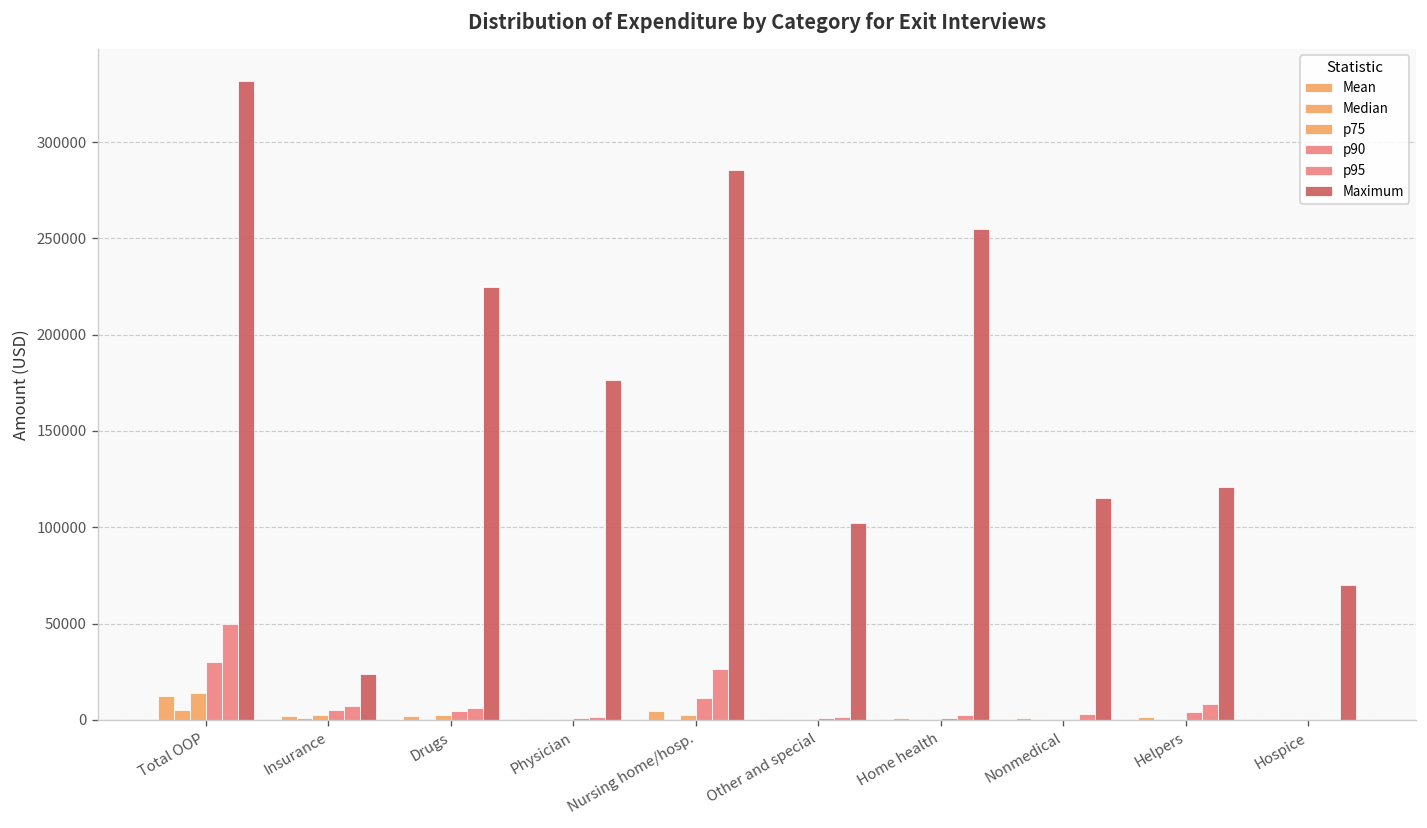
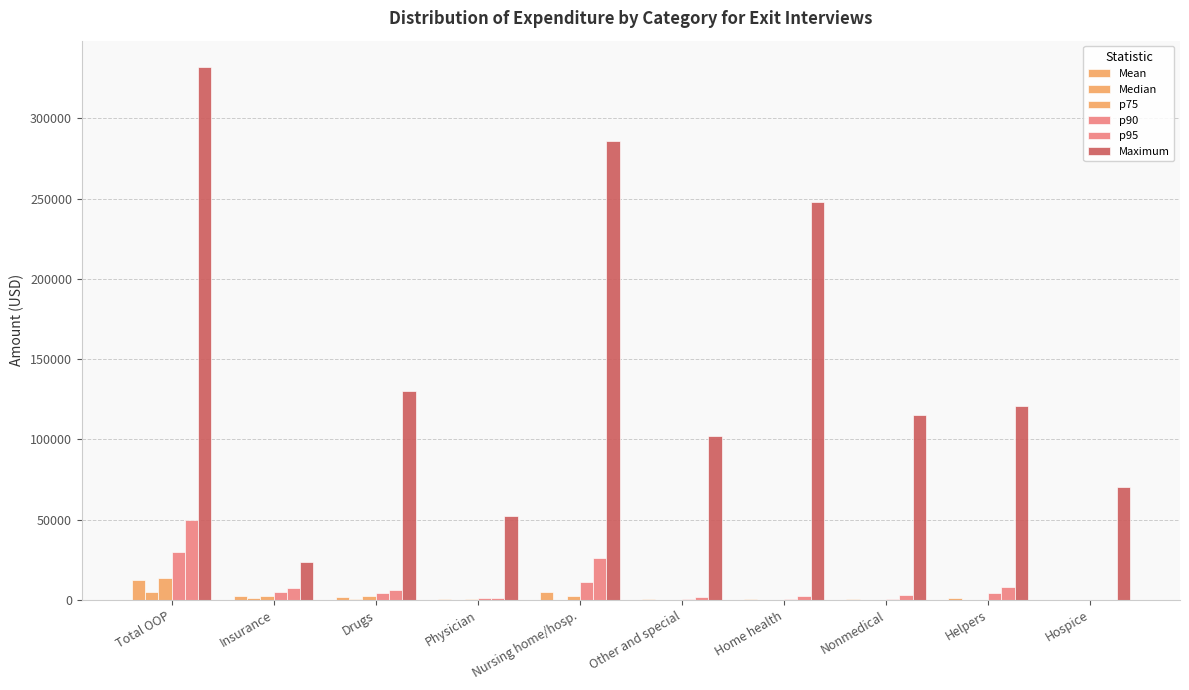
  {
    "Maximum": {
      "Total OOP": 332000,
      "Insurance": 24000,
-     "Drugs": 225000,
-     "Physician": 176000,
+     "Drugs": 130000,
+     "Physician": 52000,
      "Nursing home/hosp.": 286000,
      "Other and special": 102000,
-     "Home health": 255000,
+     "Home health": 248000,
      "Nonmedical": 115000,
      "Helpers": 121000,
      "Hospice": 70000
    }
  }
